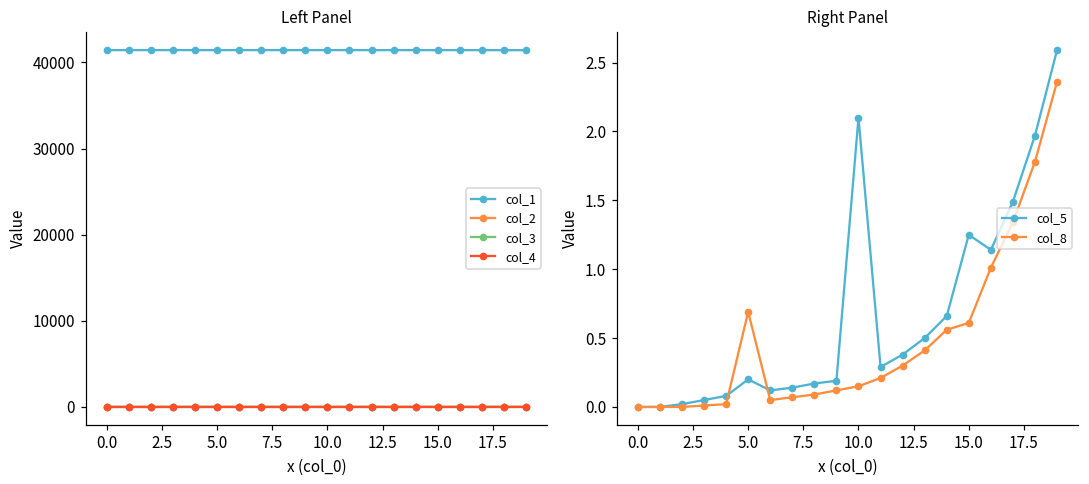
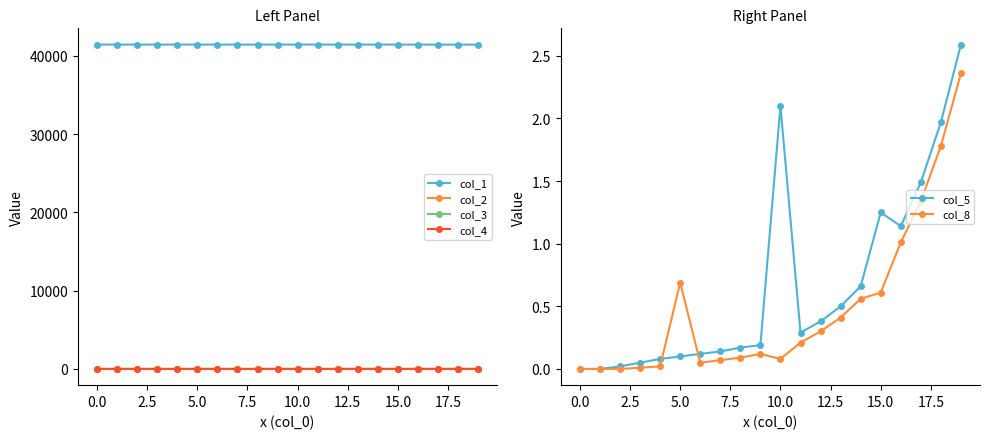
  {
    "Left Panel": {
      "col_1": {
        "0.0": 41000,
        "5.0": 41000,
        "10.0": 41000,
        "15.0": 41000
      },
      "col_4": {
        "0.0": 0,
        "5.0": 0,
        "10.0": 0,
        "15.0": 0
      }
    },
    "Right Panel": {
      "col_5": {
-       "5.0": 0.2,
+       "5.0": 0.1,
        "10.0": 2.1,
        "15.0": 1.25
      },
      "col_8": {
        "5.0": 0.69,
-       "10.0": 0.15,
+       "10.0": 0.08,
        "15.0": 0.61
      }
    }
  }
